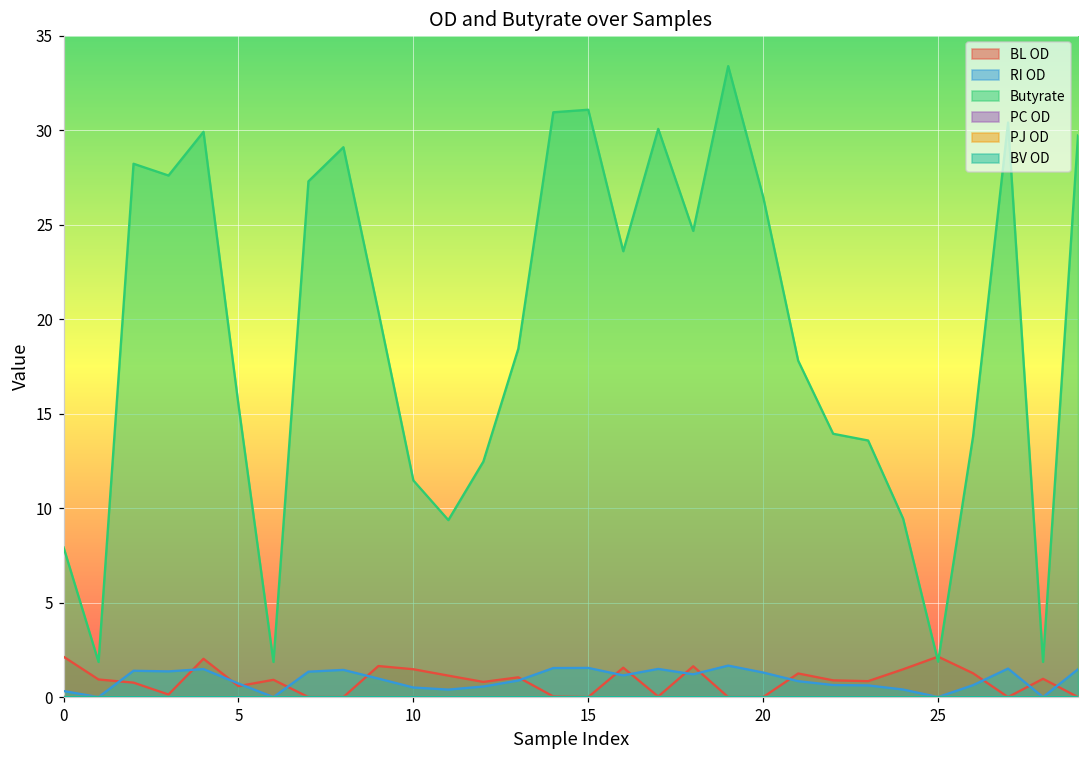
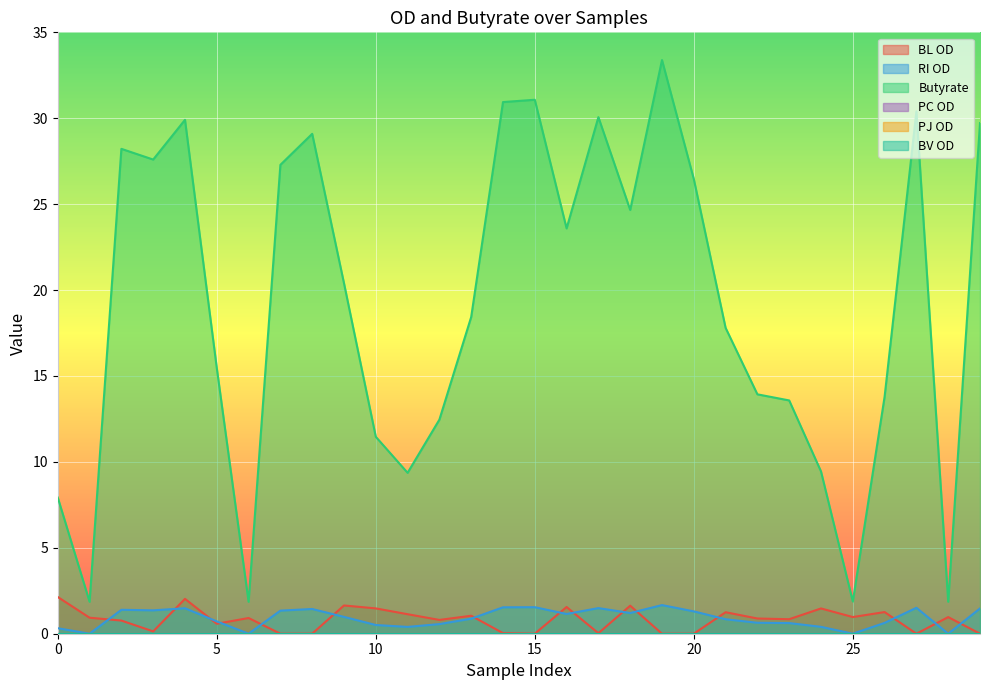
  {
    "BL OD": {
      "0": 2.1,
      "10": 1.5,
-     "25": 2.1
+     "25": 1.0
    }
  }
